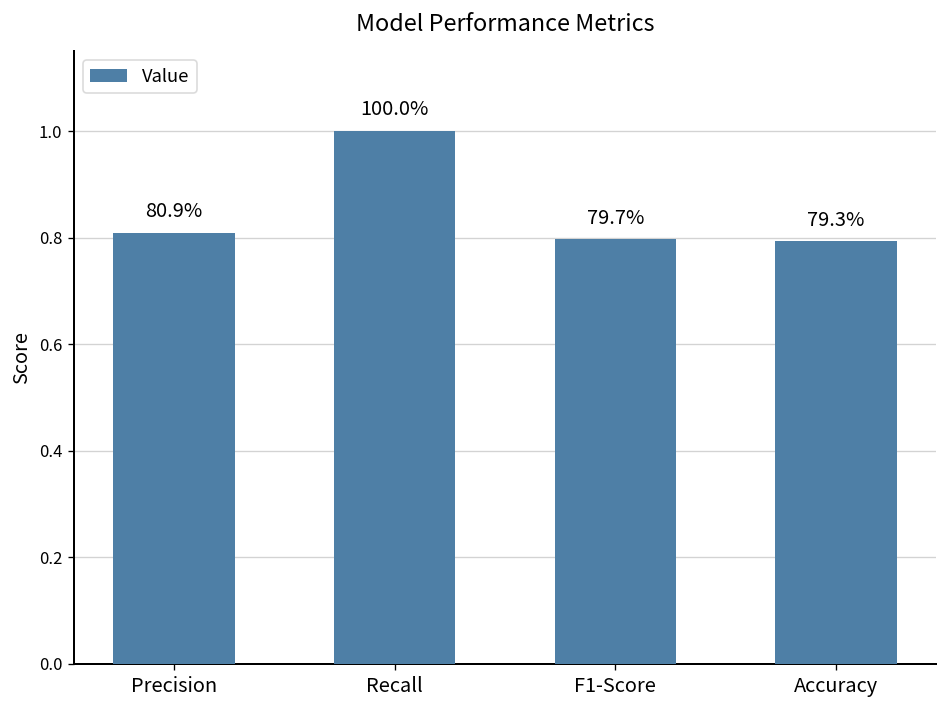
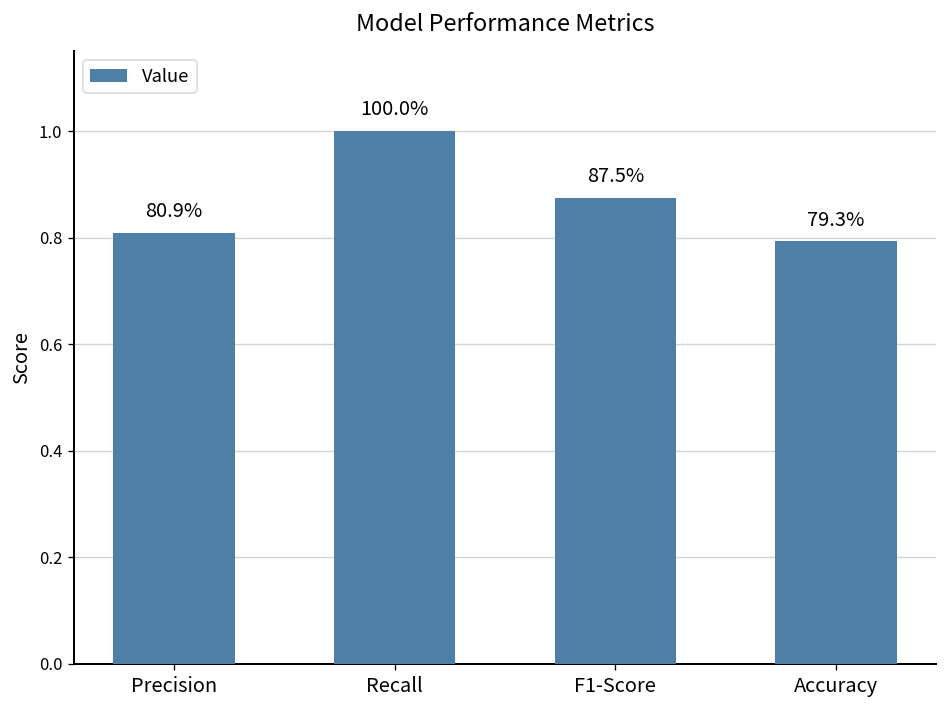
  {
    "Precision": "80.9%",
    "Recall": "100.0%",
-   "F1-Score": "79.7%",
+   "F1-Score": "87.5%",
    "Accuracy": "79.3%"
  }
